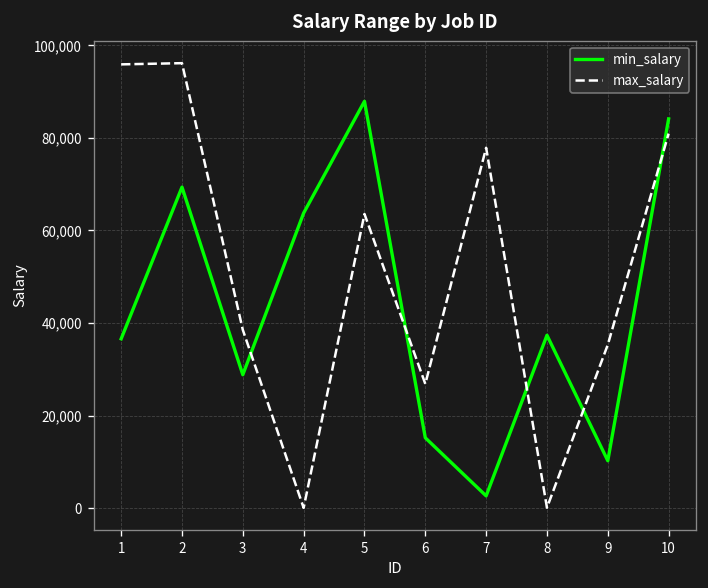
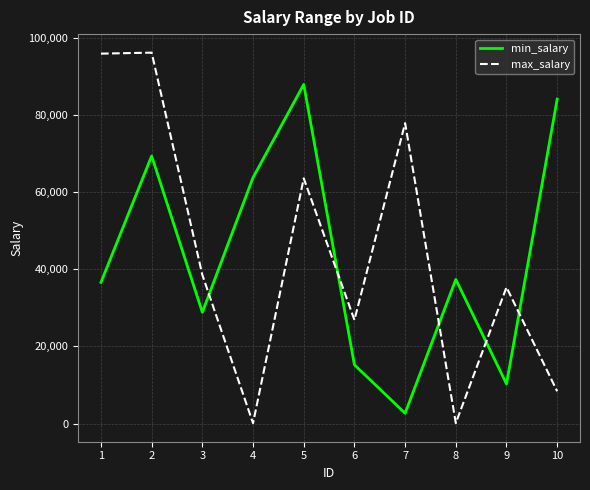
  {
    "min_salary": {
      "1": "37,000",
      "2": "69,000",
      "3": "29,000",
      "4": "64,000",
      "5": "88,000",
      "6": "15,000",
      "7": "3,000",
      "8": "37,000",
      "9": "10,000",
      "10": "84,000"
    },
    "max_salary": {
      "1": "96,000",
      "2": "96,000",
      "3": "39,000",
      "4": "0",
      "5": "64,000",
      "6": "27,000",
      "7": "78,000",
      "8": "0",
      "9": "35,000",
-     "10": "81,000"
+     "10": "8,000"
    }
  }
